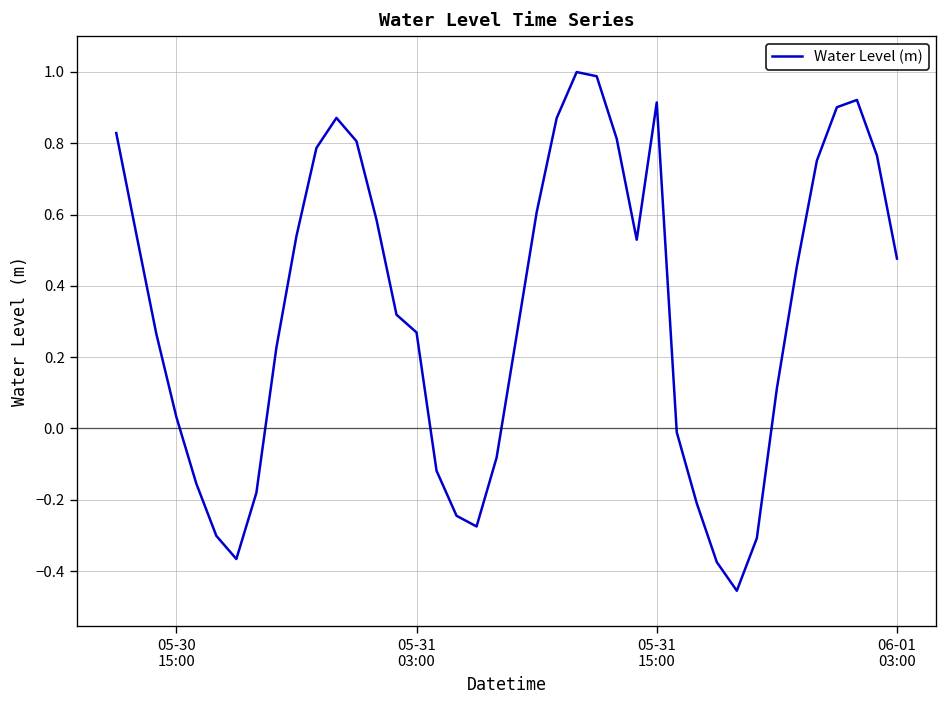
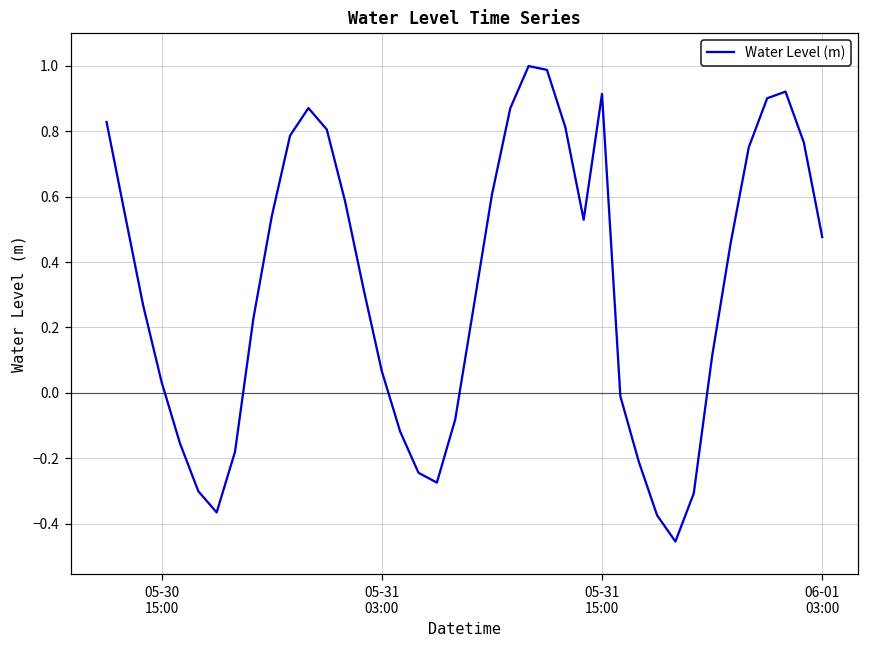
  {
    "05-30 15:00": 0.03,
-   "05-31 03:00": 0.27,
+   "05-31 03:00": 0.07,
    "05-31 15:00": 0.91,
    "06-01 03:00": 0.48
  }
